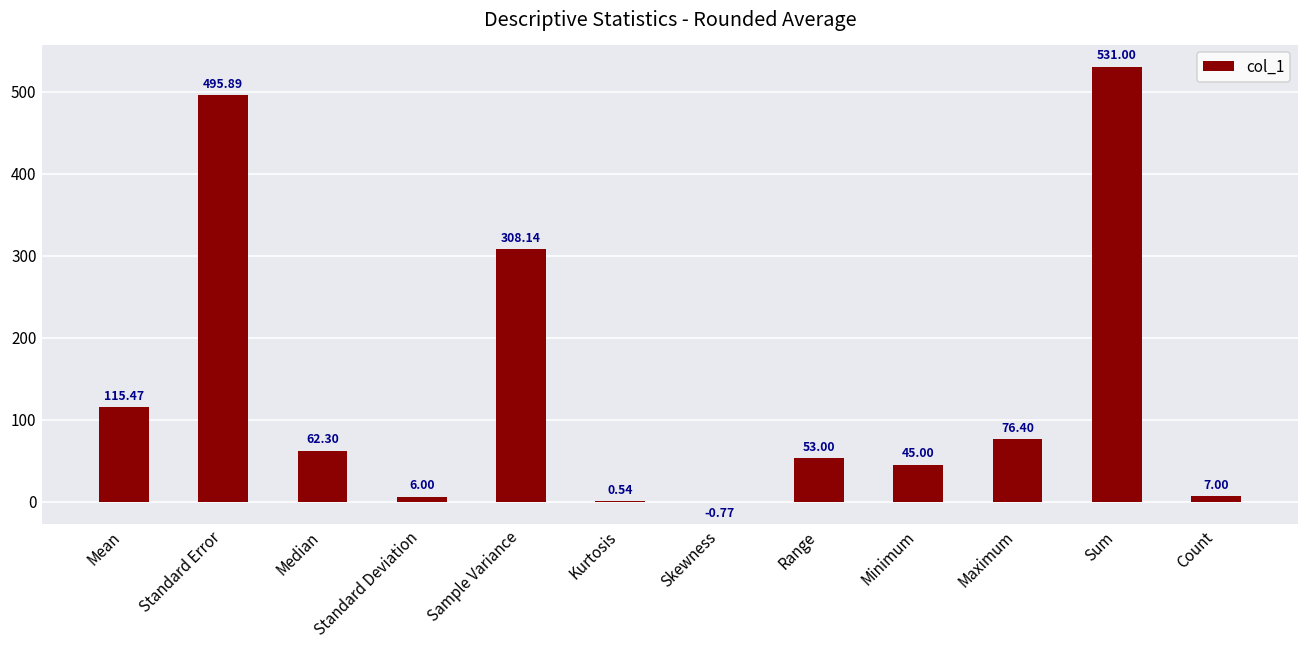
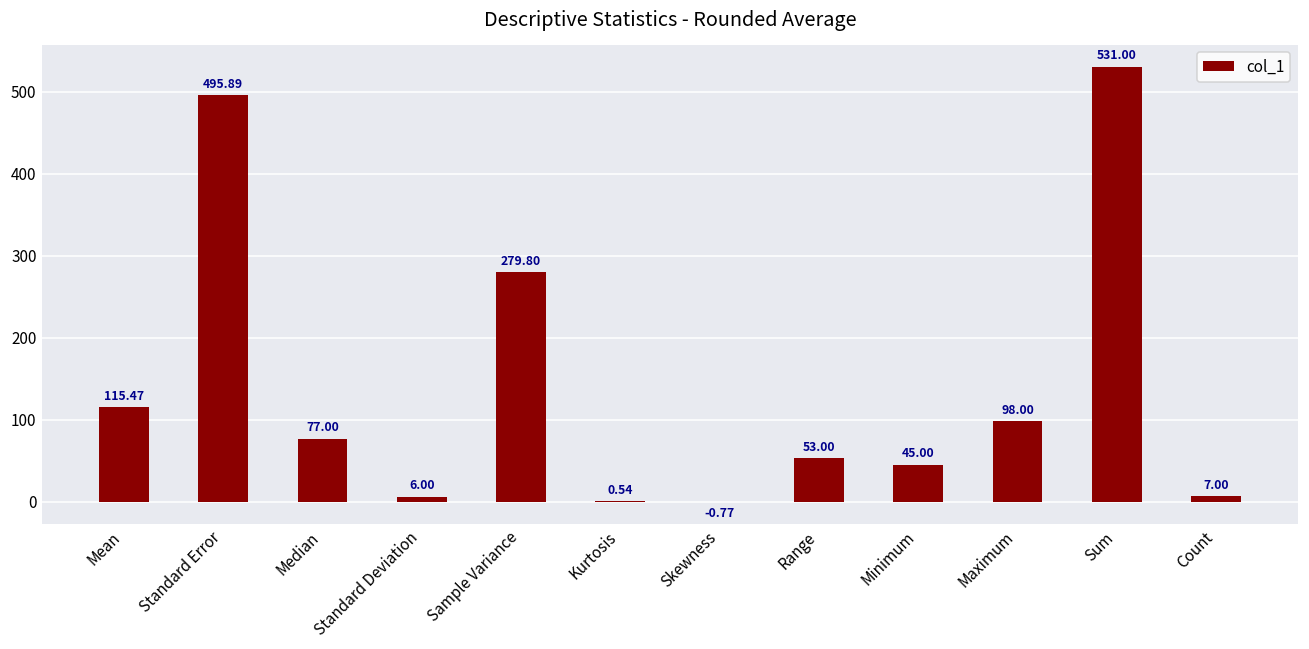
  {
    "Mean": 115.47,
    "Standard Error": 495.89,
-   "Median": 62.30,
+   "Median": 77.00,
    "Standard Deviation": 6.00,
-   "Sample Variance": 308.14,
+   "Sample Variance": 279.80,
    "Kurtosis": 0.54,
    "Skewness": -0.77,
    "Range": 53.00,
    "Minimum": 45.00,
-   "Maximum": 76.40,
+   "Maximum": 98.00,
    "Sum": 531.00,
    "Count": 7.00
  }
